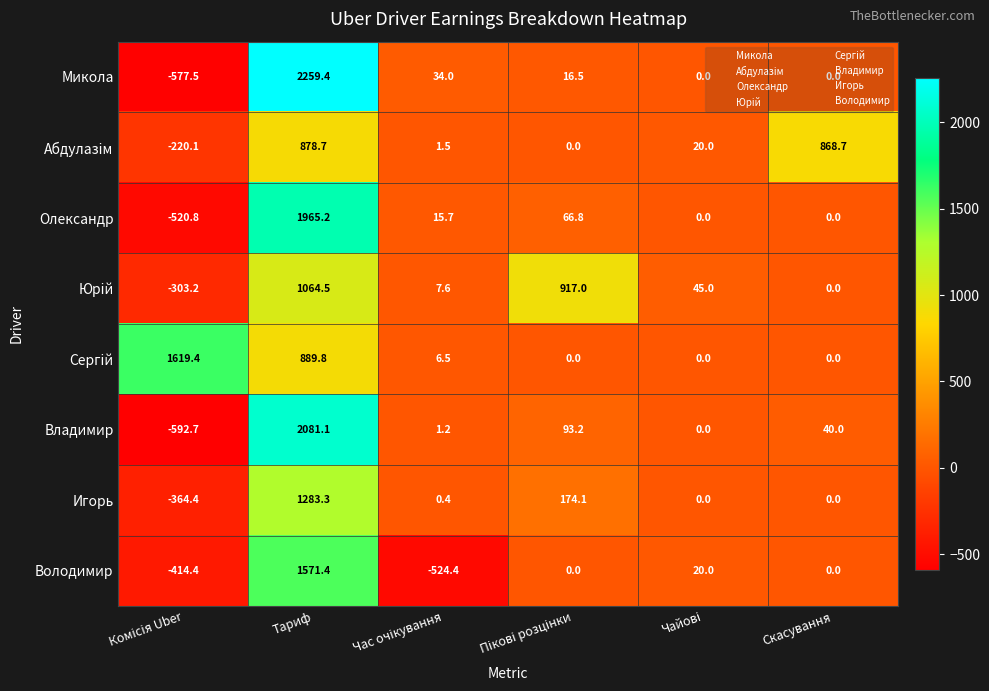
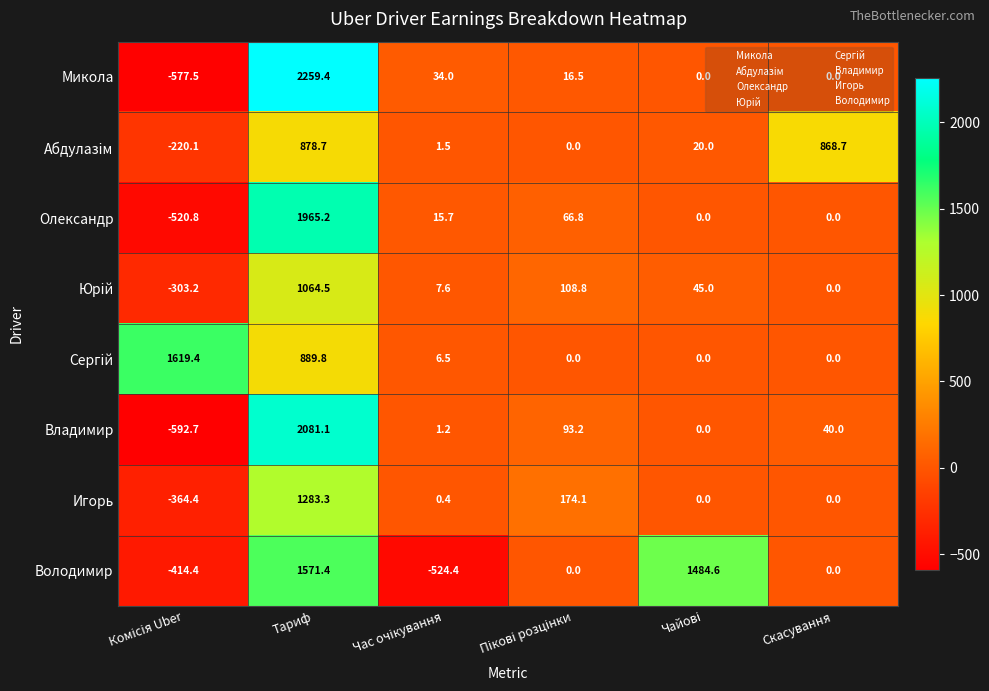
  {
    "Микола": {
      "Комісія Uber": -577.5,
      "Тариф": 2259.4,
      "Час очікування": 34.0,
      "Пікові розцінки": 16.5
    },
    "Абдулазім": {
      "Комісія Uber": -220.1,
      "Тариф": 878.7,
      "Час очікування": 1.5,
      "Пікові розцінки": 0.0,
      "Чайові": 20.0,
      "Скасування": 868.7
    },
    "Олександр": {
      "Комісія Uber": -520.8,
      "Тариф": 1965.2,
      "Час очікування": 15.7,
      "Пікові розцінки": 66.8,
      "Чайові": 0.0,
      "Скасування": 0.0
    },
    "Юрій": {
      "Комісія Uber": -303.2,
      "Тариф": 1064.5,
      "Час очікування": 7.6,
-     "Пікові розцінки": 917.0,
+     "Пікові розцінки": 108.8,
      "Чайові": 45.0,
      "Скасування": 0.0
    },
    "Сергій": {
      "Комісія Uber": 1619.4,
      "Тариф": 889.8,
      "Час очікування": 6.5,
      "Пікові розцінки": 0.0,
      "Чайові": 0.0,
      "Скасування": 0.0
    },
    "Владимир": {
      "Комісія Uber": -592.7,
      "Тариф": 2081.1,
      "Час очікування": 1.2,
      "Пікові розцінки": 93.2,
      "Чайові": 0.0,
      "Скасування": 40.0
    },
    "Игорь": {
      "Комісія Uber": -364.4,
      "Тариф": 1283.3,
      "Час очікування": 0.4,
      "Пікові розцінки": 174.1,
      "Чайові": 0.0,
      "Скасування": 0.0
    },
    "Володимир": {
      "Комісія Uber": -414.4,
      "Тариф": 1571.4,
      "Час очікування": -524.4,
      "Пікові розцінки": 0.0,
-     "Чайові": 20.0,
+     "Чайові": 1484.6,
      "Скасування": 0.0
    }
  }
